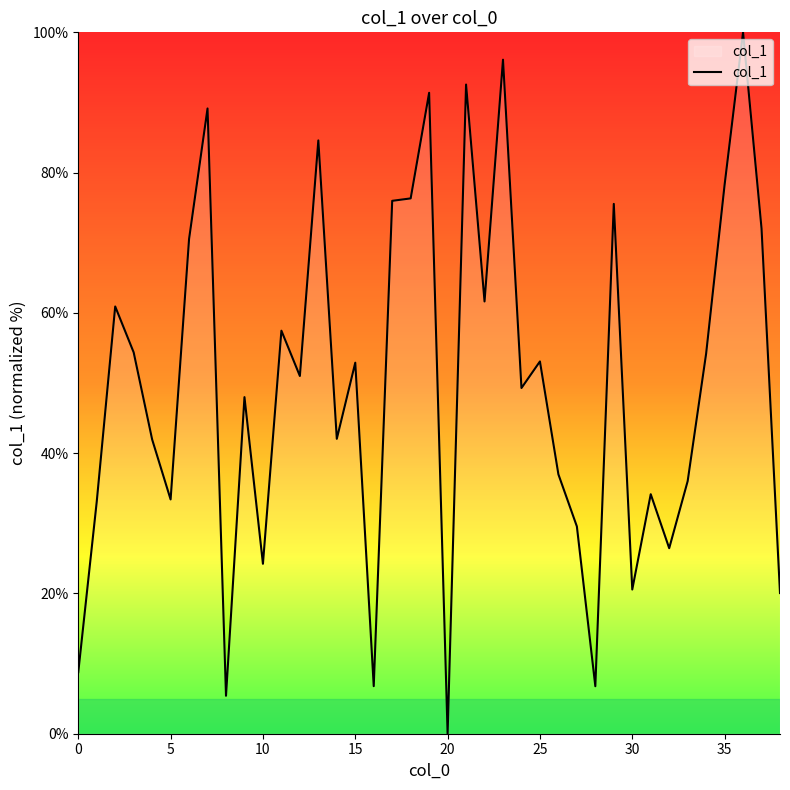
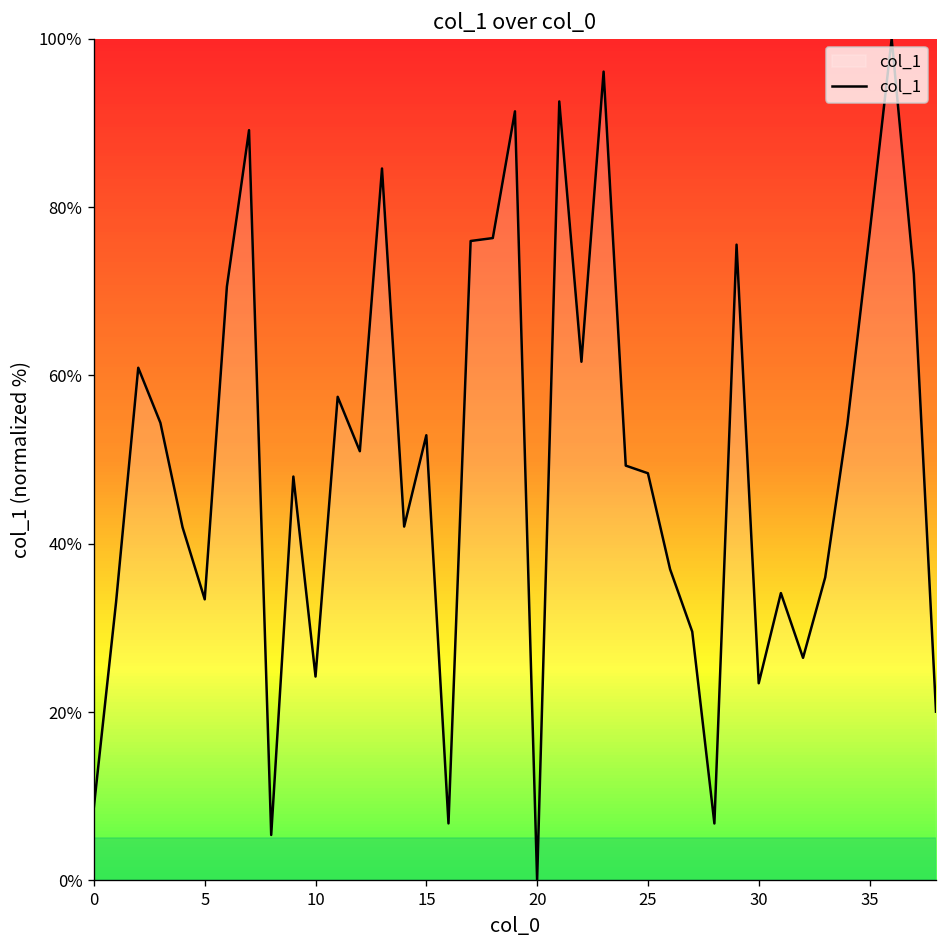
  {
    "0": "9%",
    "5": "33%",
    "10": "24%",
    "15": "53%",
-   "25": "53%",
-   "30": "21%",
-   "35": "78%"
+   "25": "48%",
+   "30": "23%",
+   "35": "77%"
  }
